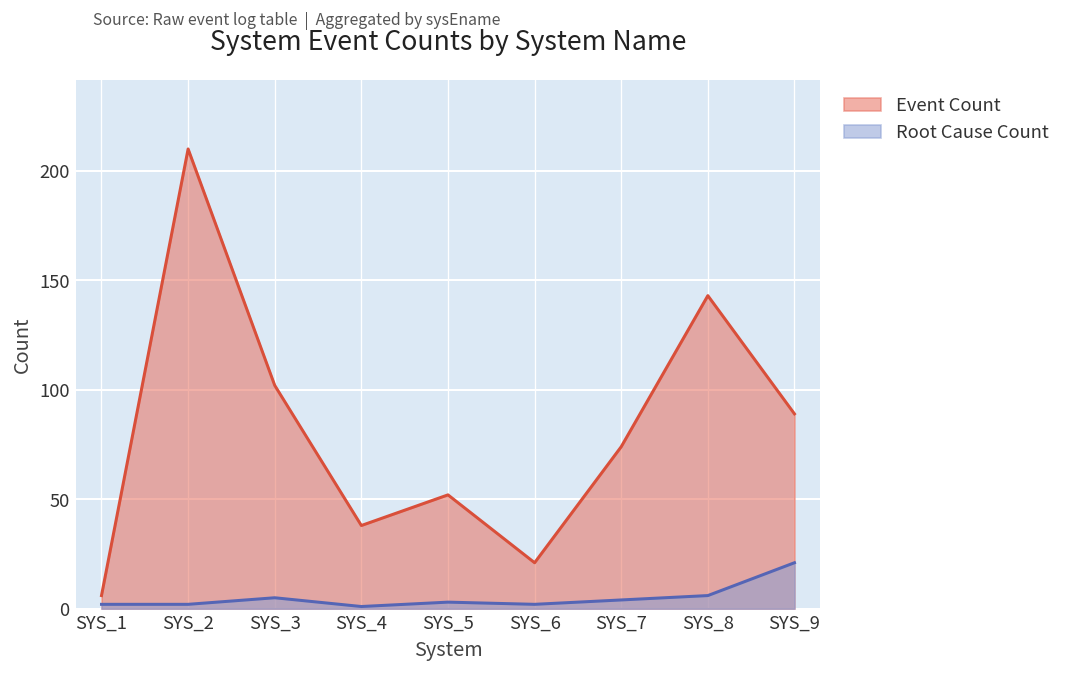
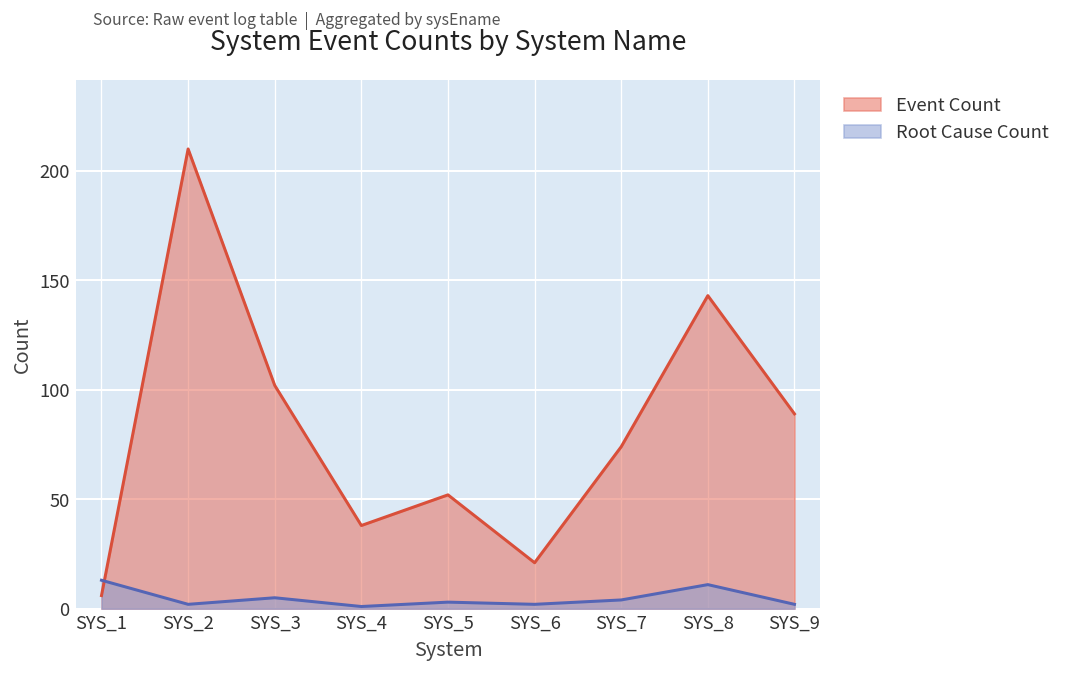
  {
    "Event Count": {
      "SYS_1": 6,
      "SYS_2": 210,
      "SYS_3": 102,
      "SYS_4": 38,
      "SYS_5": 52,
      "SYS_6": 21,
      "SYS_7": 74,
      "SYS_8": 143,
      "SYS_9": 89
    },
    "Root Cause Count": {
-     "SYS_1": 2,
+     "SYS_1": 13,
      "SYS_2": 2,
      "SYS_3": 5,
      "SYS_4": 1,
      "SYS_5": 3,
      "SYS_6": 2,
      "SYS_7": 4,
-     "SYS_8": 6,
-     "SYS_9": 21
+     "SYS_8": 11,
+     "SYS_9": 2
    }
  }
